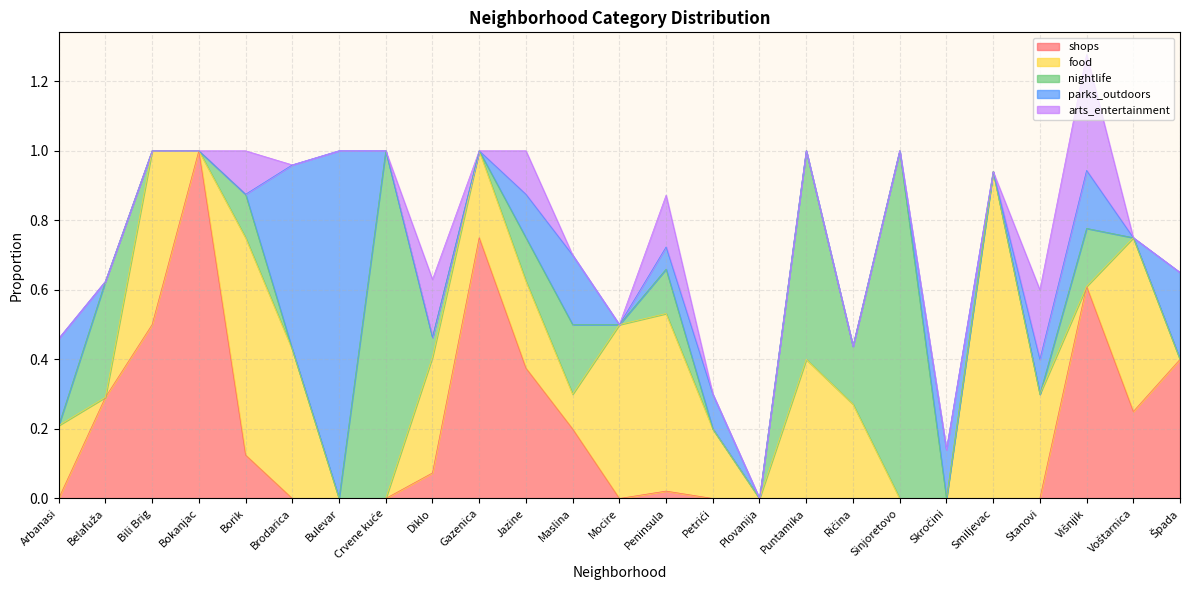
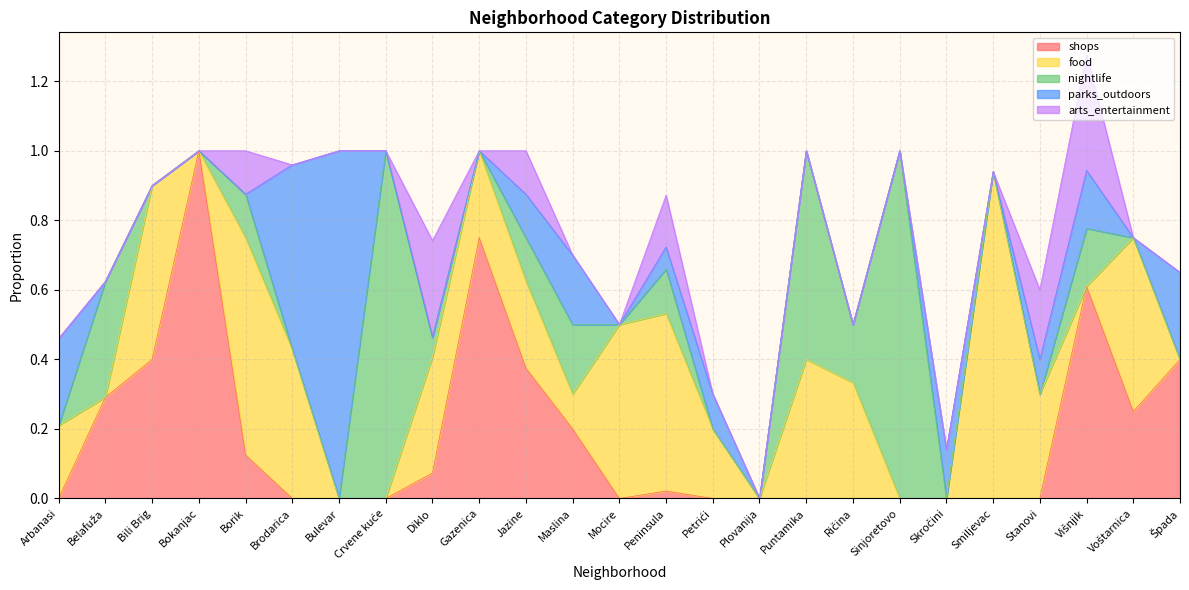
  {
    "shops": {
      "Arbanasi": 0.0,
-     "Bili Brig": 0.5,
+     "Bili Brig": 0.4,
      "Borik": 0.13,
      "Brodarica": 0.0,
      "Diklo": 0.07,
      "Gazenica": 0.75,
      "Jazine": 0.38,
      "Maslina": 0.2,
      "Mocire": 0.0,
      "Peninsula": 0.02,
      "Petrići": 0.0,
      "Puntamika": 0.0,
      "Ričina": 0.0,
      "Smiljevac": 0.0,
      "Stanovi": 0.0,
      "Voštarnica": 0.25
    },
    "food": {
      "Borik": 0.63,
      "Diklo": 0.33,
      "Jazine": 0.25,
      "Maslina": 0.10,
      "Peninsula": 0.51,
      "Puntamika": 0.40,
-     "Ričina": 0.27
+     "Ričina": 0.33
    },
    "nightlife": {
      "Jazine": 0.13,
      "Maslina": 0.20,
      "Peninsula": 0.13,
      "Višnjik": 0.17
    },
    "parks_outdoors": {
      "Jazine": 0.13,
      "Peninsula": 0.06,
      "Stanovi": 0.10,
      "Višnjik": 0.17
    },
    "arts_entertainment": {
      "Borik": 0.13,
-     "Diklo": 0.17,
+     "Diklo": 0.28,
      "Jazine": 0.13,
      "Peninsula": 0.15,
      "Stanovi": 0.20
    }
  }
